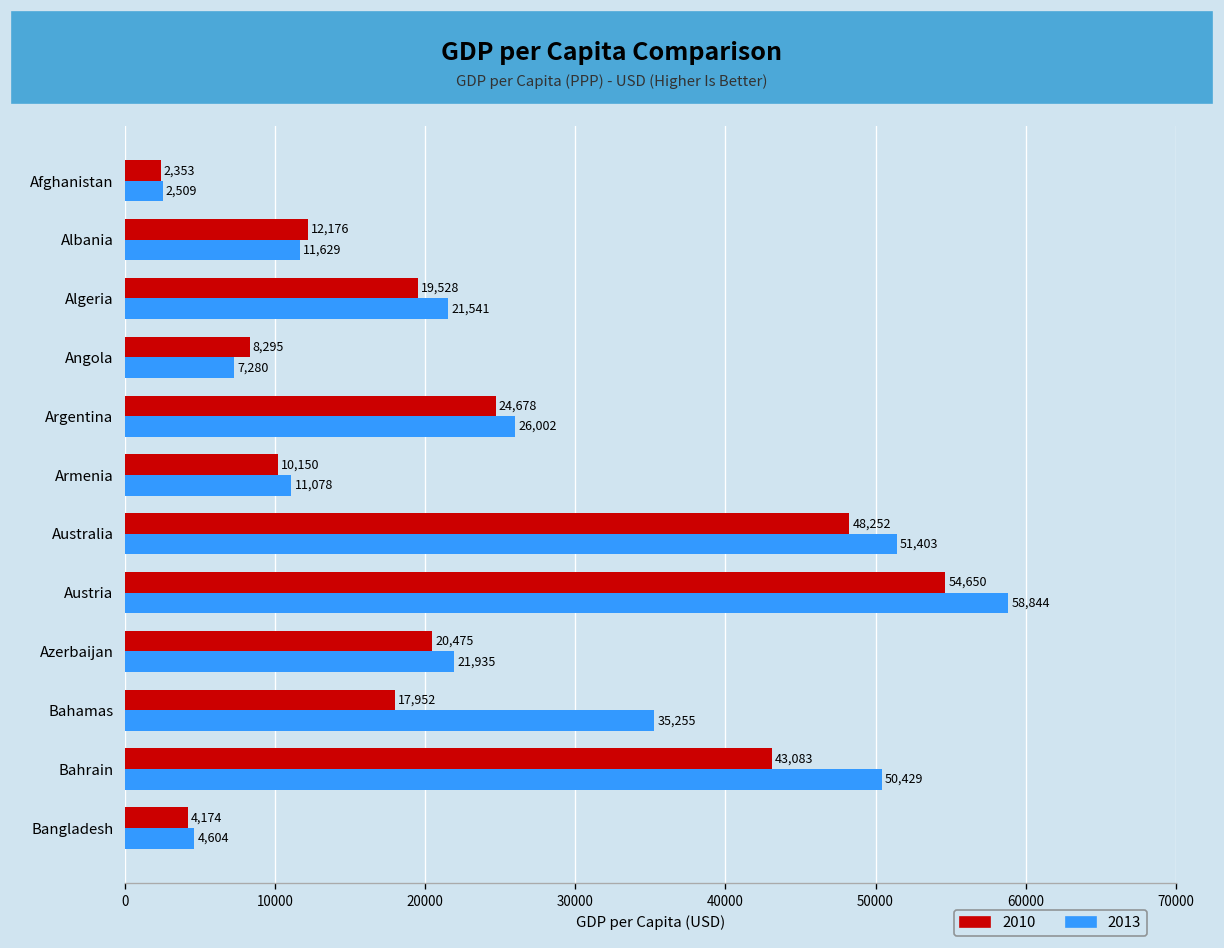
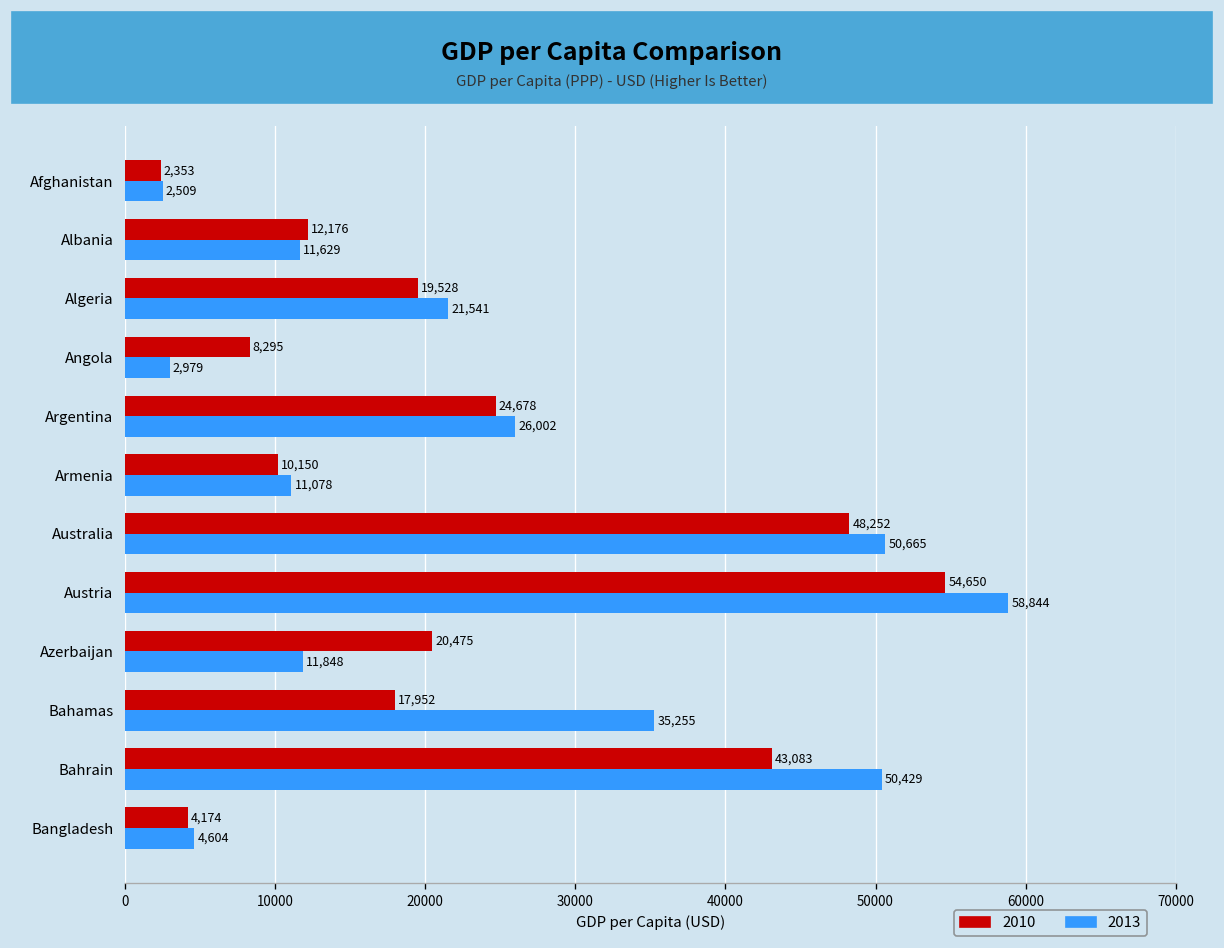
  {
    "2010": {
      "Afghanistan": "2,353",
      "Albania": "12,176",
      "Algeria": "19,528",
      "Angola": "8,295",
      "Argentina": "24,678",
      "Armenia": "10,150",
      "Australia": "48,252",
      "Austria": "54,650",
      "Azerbaijan": "20,475",
      "Bahamas": "17,952",
      "Bahrain": "43,083",
      "Bangladesh": "4,174"
    },
    "2013": {
      "Afghanistan": "2,509",
      "Albania": "11,629",
      "Algeria": "21,541",
-     "Angola": "7,280",
+     "Angola": "2,979",
      "Argentina": "26,002",
      "Armenia": "11,078",
-     "Australia": "51,403",
+     "Australia": "50,665",
      "Austria": "58,844",
-     "Azerbaijan": "21,935",
+     "Azerbaijan": "11,848",
      "Bahamas": "35,255",
      "Bahrain": "50,429",
      "Bangladesh": "4,604"
    }
  }
